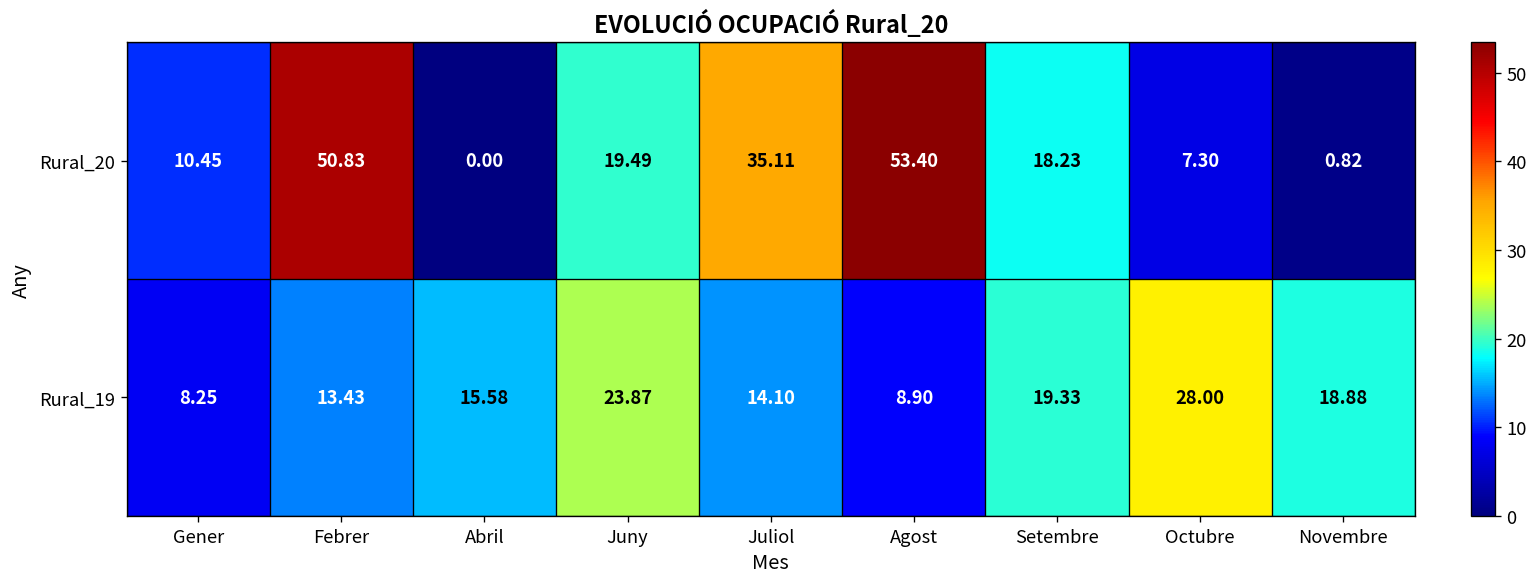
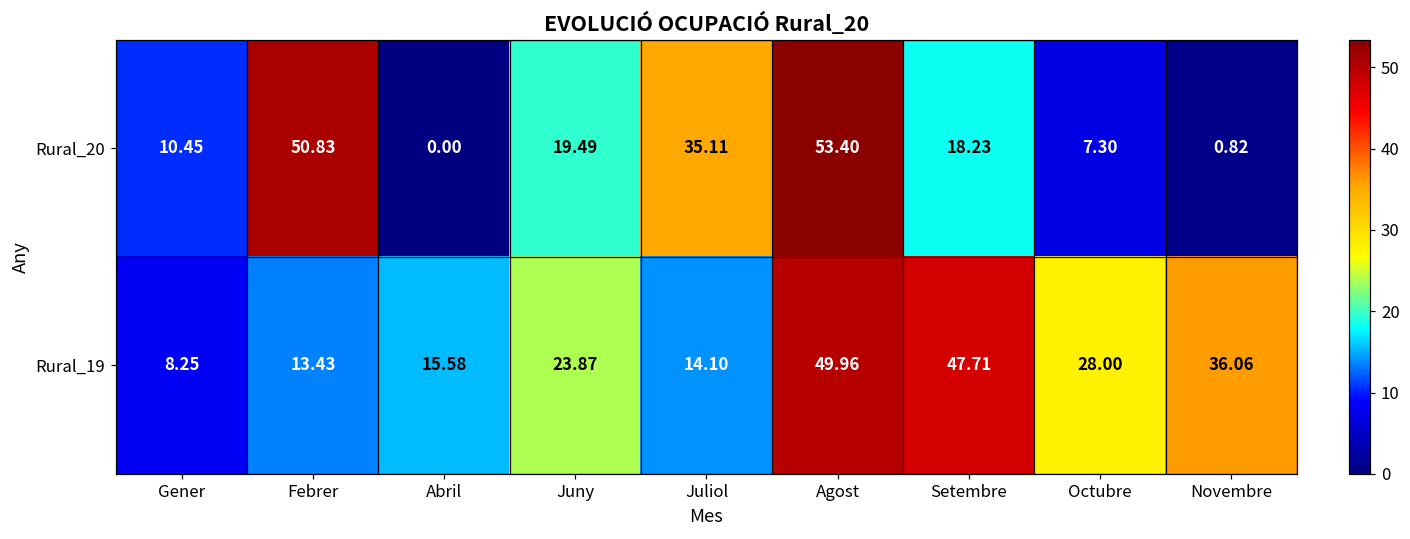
  {
    "Rural_20": {
      "Gener": 10.45,
      "Febrer": 50.83,
      "Abril": 0.00,
      "Juny": 19.49,
      "Juliol": 35.11,
      "Agost": 53.40,
      "Setembre": 18.23,
      "Octubre": 7.30,
      "Novembre": 0.82
    },
    "Rural_19": {
      "Gener": 8.25,
      "Febrer": 13.43,
      "Abril": 15.58,
      "Juny": 23.87,
      "Juliol": 14.10,
-     "Agost": 8.90,
-     "Setembre": 19.33,
+     "Agost": 49.96,
+     "Setembre": 47.71,
      "Octubre": 28.00,
-     "Novembre": 18.88
+     "Novembre": 36.06
    }
  }
